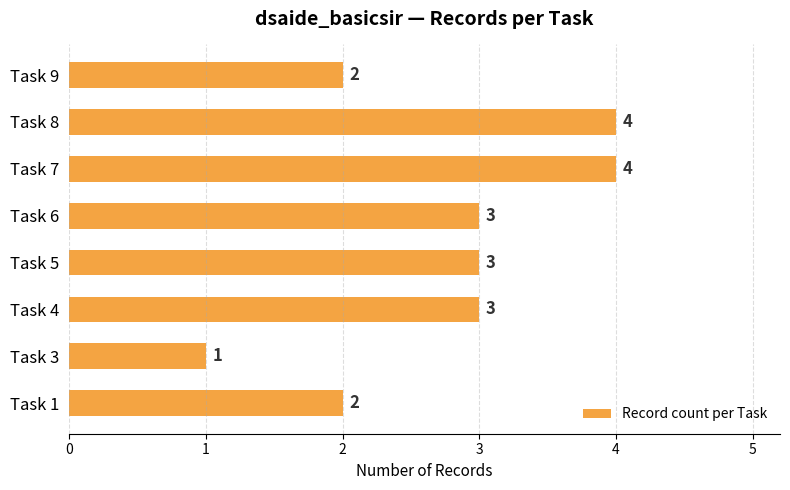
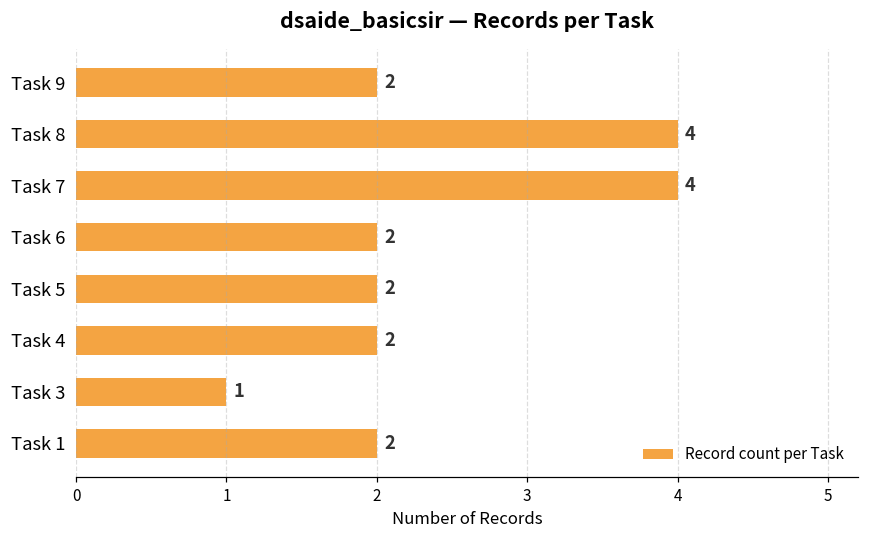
  {
    "Task 9": 2,
    "Task 8": 4,
    "Task 7": 4,
-   "Task 6": 3,
-   "Task 5": 3,
-   "Task 4": 3,
+   "Task 6": 2,
+   "Task 5": 2,
+   "Task 4": 2,
    "Task 3": 1,
    "Task 1": 2
  }
